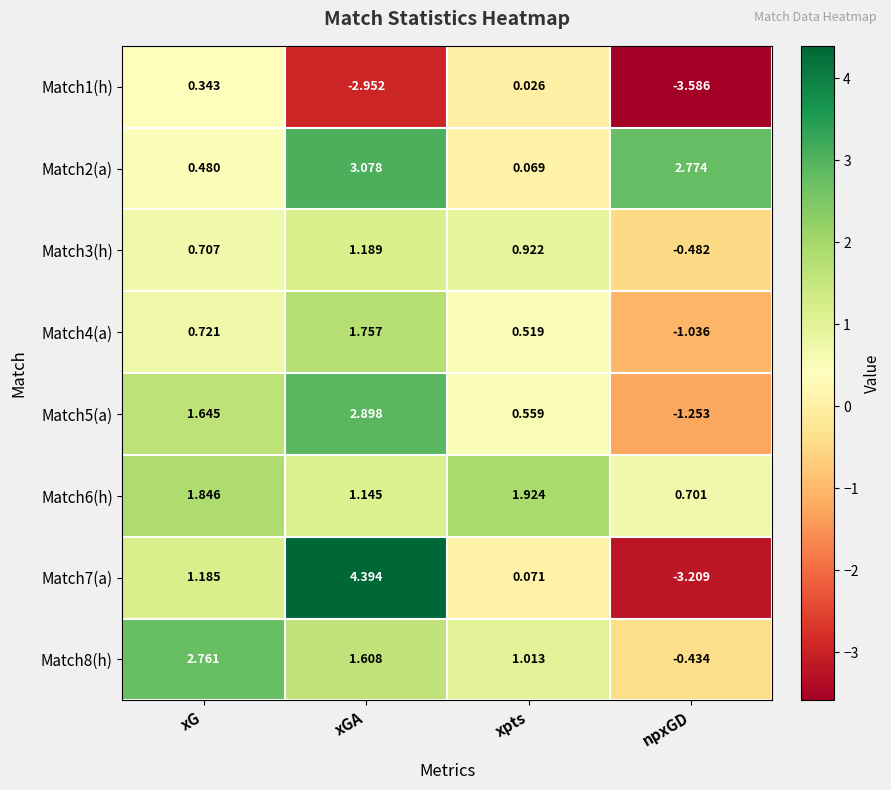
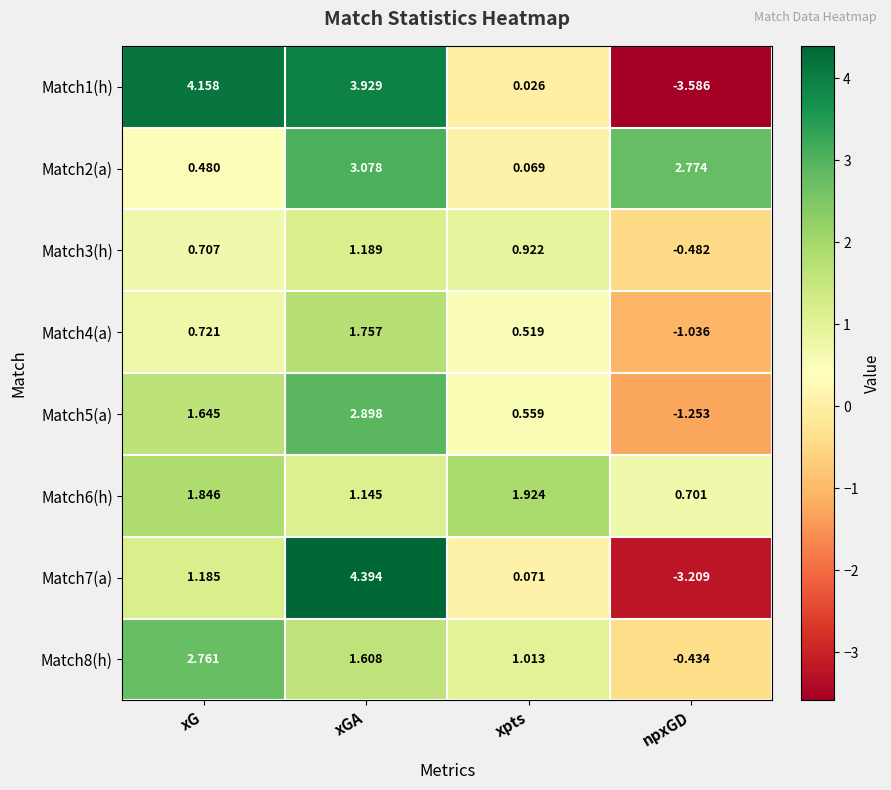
  {
    "Match1(h)": {
-     "xG": 0.343,
-     "xGA": -2.952,
+     "xG": 4.158,
+     "xGA": 3.929,
      "xpts": 0.026,
      "npxGD": -3.586
    },
    "Match2(a)": {
      "xG": 0.480,
      "xGA": 3.078,
      "xpts": 0.069,
      "npxGD": 2.774
    },
    "Match3(h)": {
      "xG": 0.707,
      "xGA": 1.189,
      "xpts": 0.922,
      "npxGD": -0.482
    },
    "Match4(a)": {
      "xG": 0.721,
      "xGA": 1.757,
      "xpts": 0.519,
      "npxGD": -1.036
    },
    "Match5(a)": {
      "xG": 1.645,
      "xGA": 2.898,
      "xpts": 0.559,
      "npxGD": -1.253
    },
    "Match6(h)": {
      "xG": 1.846,
      "xGA": 1.145,
      "xpts": 1.924,
      "npxGD": 0.701
    },
    "Match7(a)": {
      "xG": 1.185,
      "xGA": 4.394,
      "xpts": 0.071,
      "npxGD": -3.209
    },
    "Match8(h)": {
      "xG": 2.761,
      "xGA": 1.608,
      "xpts": 1.013,
      "npxGD": -0.434
    }
  }
